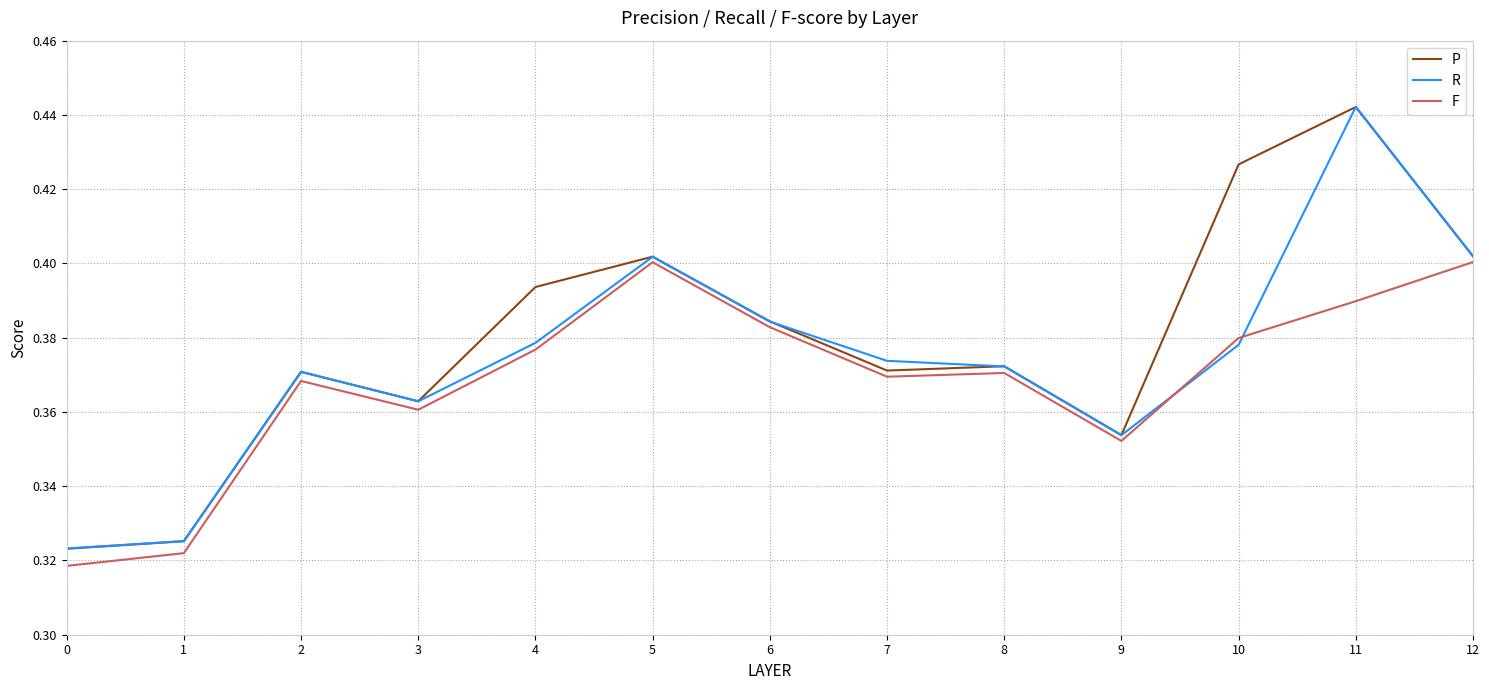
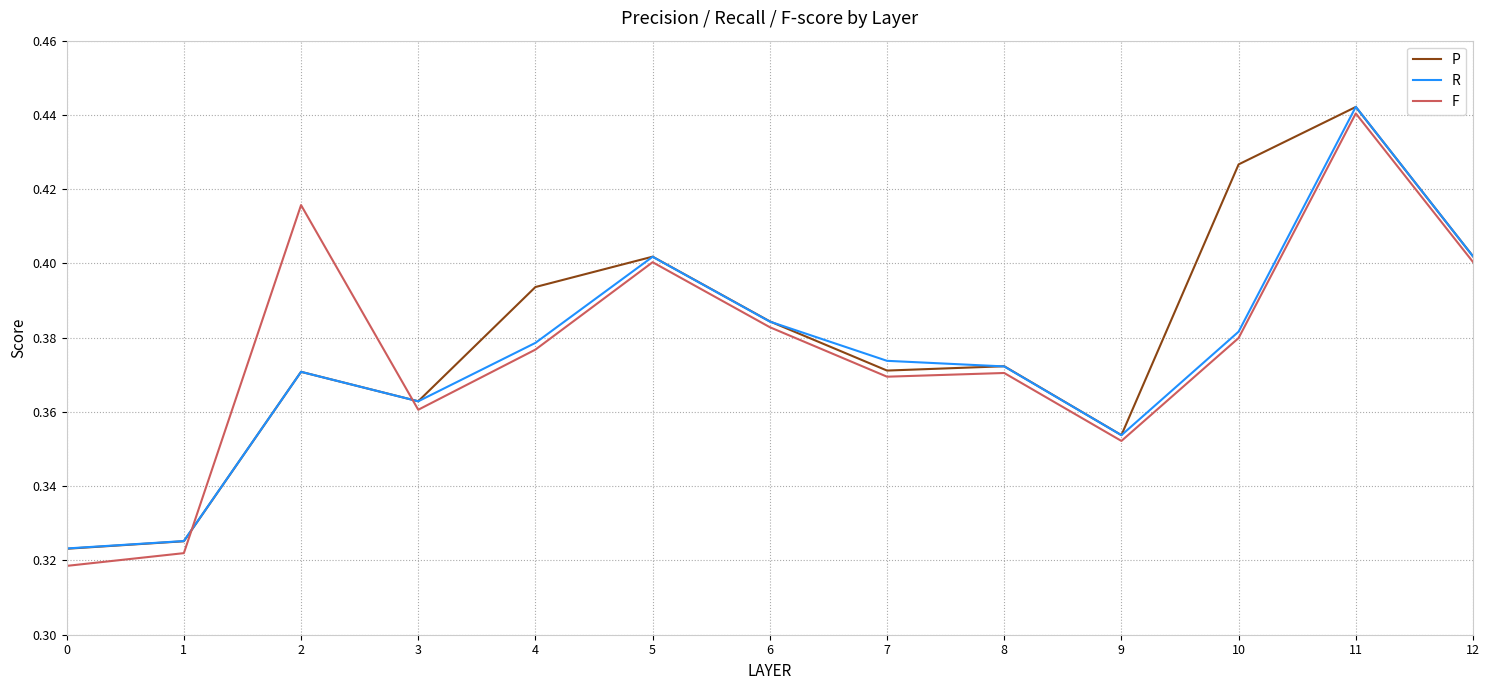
  {
    "P": {
      "4": 0.394,
      "7": 0.371,
      "10": 0.427
    },
    "R": {
      "4": 0.379,
      "7": 0.374,
-     "10": 0.378
+     "10": 0.382
    },
    "F": {
      "0": 0.319,
      "1": 0.322,
-     "2": 0.368,
+     "2": 0.416,
      "3": 0.361,
      "4": 0.377,
      "5": 0.400,
      "6": 0.383,
      "7": 0.369,
      "8": 0.370,
      "9": 0.352,
      "10": 0.380,
-     "11": 0.390,
+     "11": 0.440,
      "12": 0.400
    }
  }
